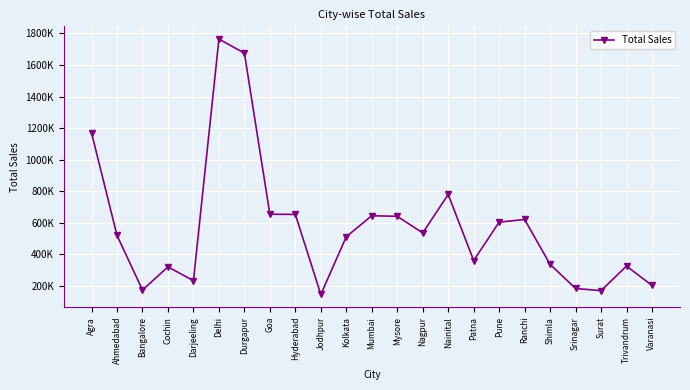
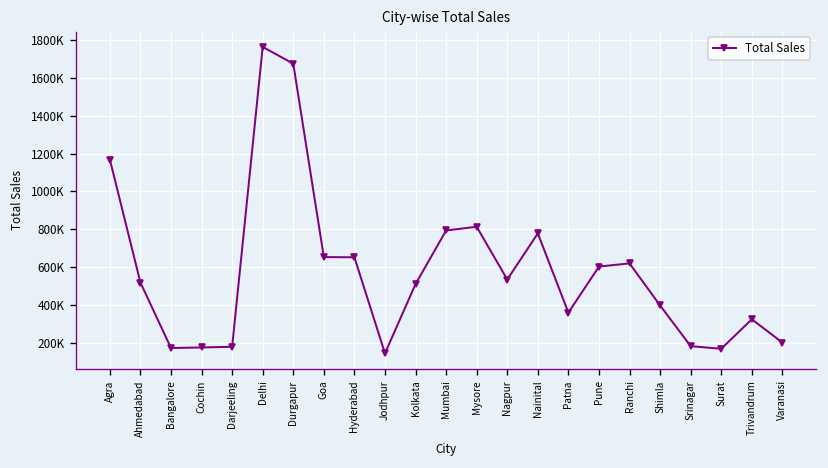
  {
    "Agra": 1170000,
    "Ahmedabad": 520000,
    "Bangalore": 170000,
-   "Cochin": 320000,
-   "Darjeeling": 230000,
+   "Cochin": 170000,
+   "Darjeeling": 180000,
    "Delhi": 1760000,
    "Durgapur": 1680000,
    "Goa": 650000,
    "Hyderabad": 650000,
    "Jodhpur": 140000,
    "Kolkata": 510000,
-   "Mumbai": 640000,
-   "Mysore": 640000,
+   "Mumbai": 790000,
+   "Mysore": 810000,
    "Nagpur": 530000,
    "Nainital": 780000,
    "Patna": 360000,
    "Pune": 600000,
    "Ranchi": 620000,
-   "Shimla": 330000,
+   "Shimla": 400000,
    "Srinagar": 180000,
    "Surat": 170000,
    "Trivandrum": 320000,
    "Varanasi": 200000
  }
